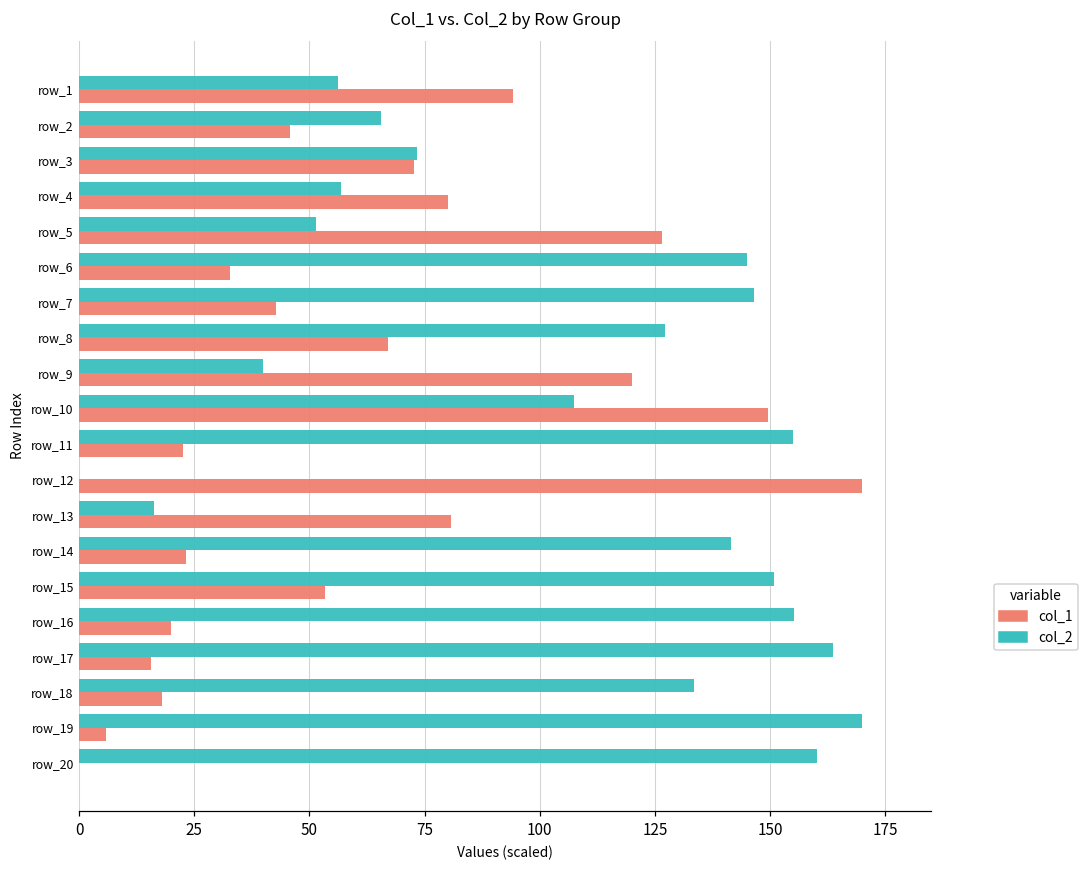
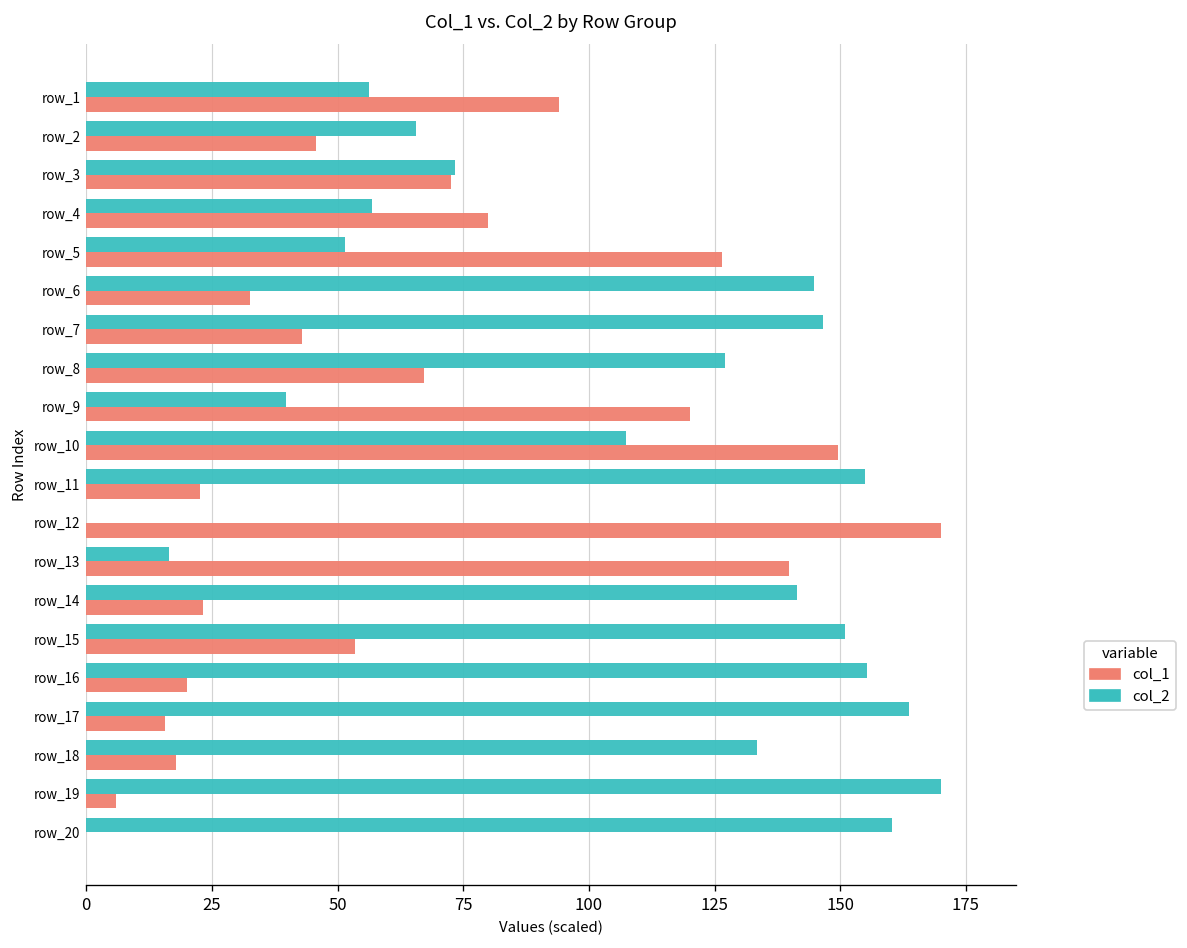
  {
    "col_1": {
      "row_1": 94,
      "row_2": 46,
      "row_3": 73,
      "row_4": 80,
      "row_5": 127,
      "row_6": 33,
      "row_7": 43,
      "row_8": 67,
      "row_9": 120,
      "row_10": 150,
      "row_11": 23,
      "row_12": 170,
-     "row_13": 81,
+     "row_13": 140,
      "row_14": 23,
      "row_15": 53,
      "row_16": 20,
      "row_17": 16,
      "row_18": 18,
      "row_19": 6,
      "row_20": 0
    },
    "col_2": {
      "row_1": 56,
      "row_2": 66,
      "row_3": 73,
      "row_4": 57,
      "row_5": 52,
      "row_6": 145,
      "row_7": 147,
      "row_8": 127,
      "row_9": 40,
      "row_10": 107,
      "row_11": 155,
      "row_12": 0,
      "row_13": 16,
      "row_14": 141,
      "row_15": 151,
      "row_16": 155,
      "row_17": 164,
      "row_18": 133,
      "row_19": 170,
      "row_20": 160
    }
  }
